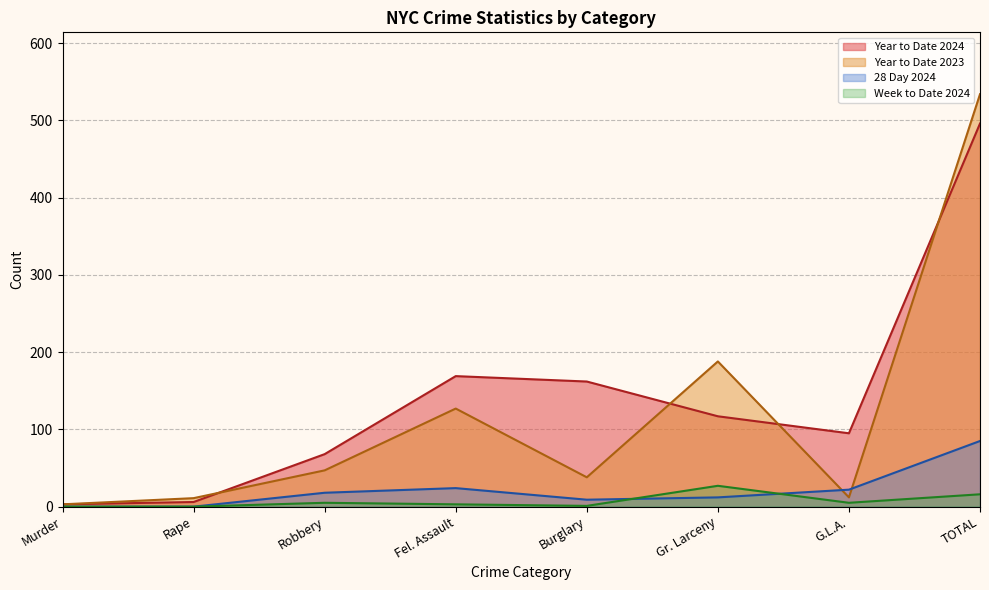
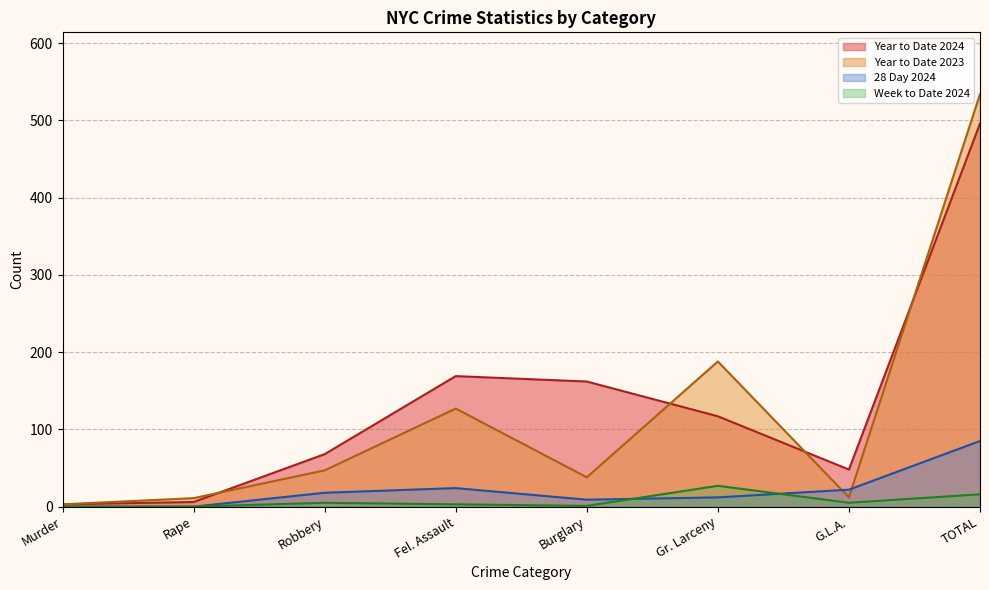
  {
    "Year to Date 2024": {
      "Rape": 10,
      "Robbery": 70,
      "Fel. Assault": 170,
      "Burglary": 160,
      "Gr. Larceny": 120,
-     "G.L.A.": 100,
+     "G.L.A.": 50,
      "TOTAL": 500
    },
    "Year to Date 2023": {
      "Rape": 10,
      "Robbery": 50,
      "Fel. Assault": 130,
      "Burglary": 40,
      "Gr. Larceny": 190,
      "G.L.A.": 10,
      "TOTAL": 530
    },
    "28 Day 2024": {
      "Robbery": 20,
      "Fel. Assault": 20,
      "Burglary": 10,
      "Gr. Larceny": 10,
      "G.L.A.": 20,
      "TOTAL": 90
    },
    "Week to Date 2024": {
      "Robbery": 10,
      "Fel. Assault": 0,
      "Burglary": 0,
      "Gr. Larceny": 30,
      "G.L.A.": 10,
      "TOTAL": 20
    }
  }
